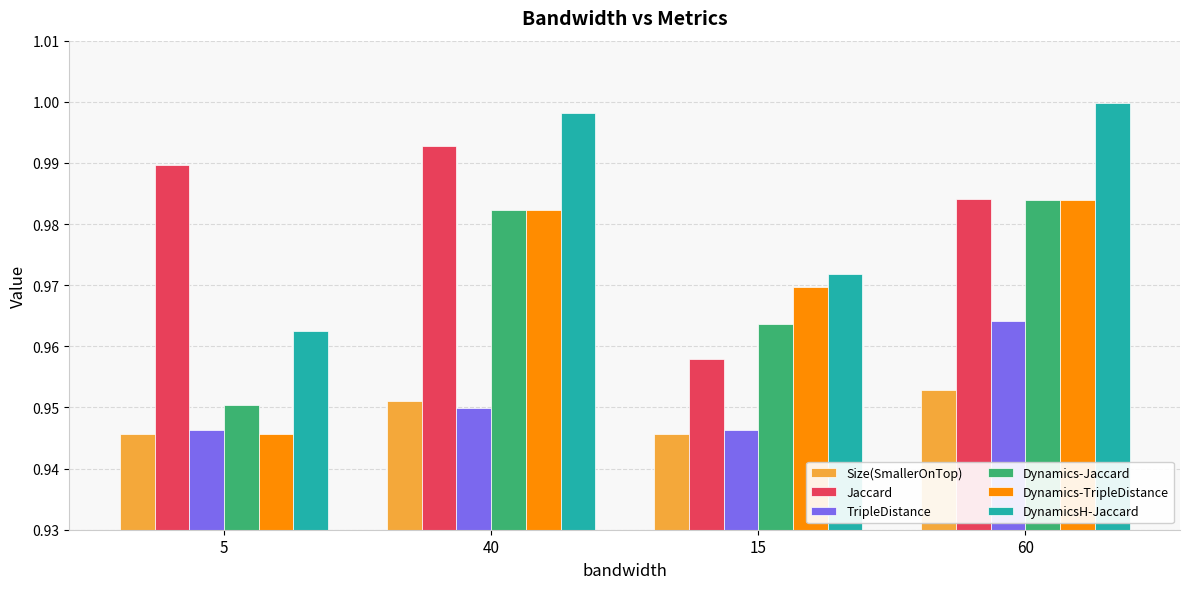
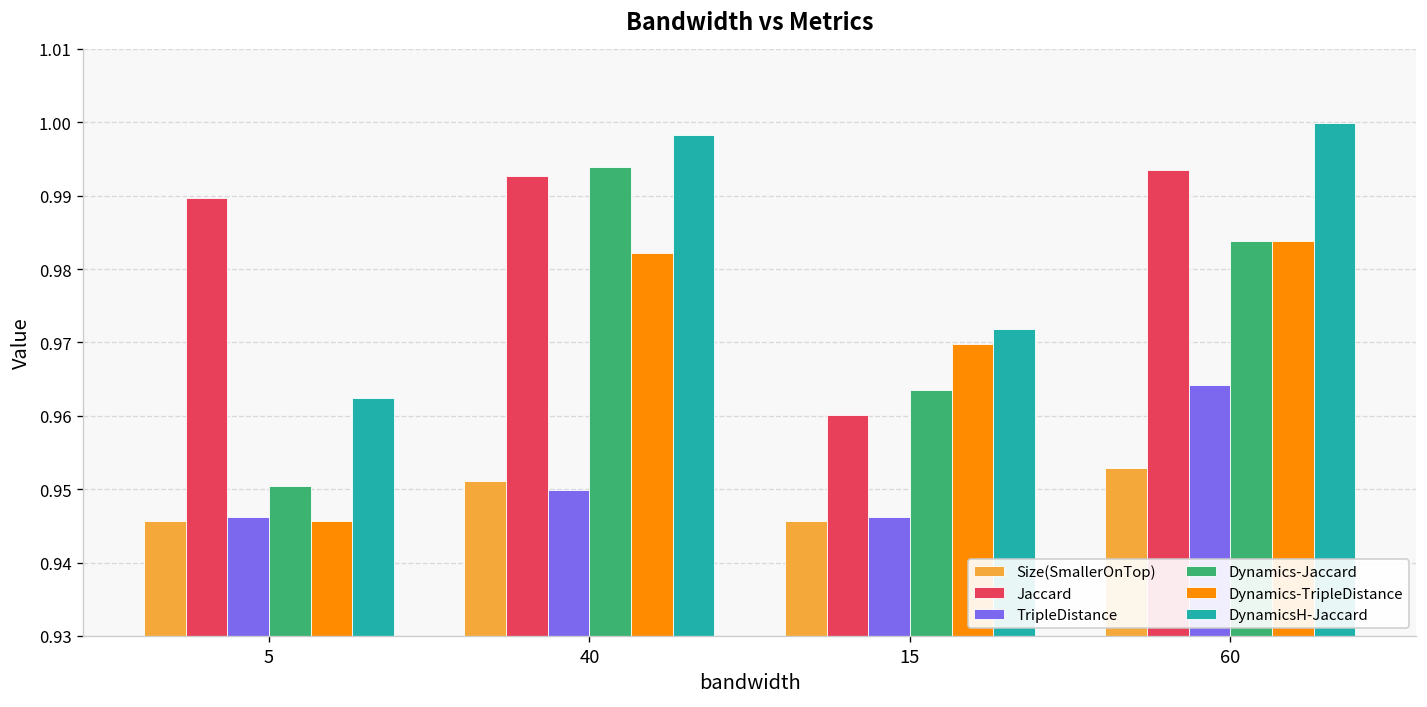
  {
    "Size(SmallerOnTop)": {
      "5": 0.946,
      "40": 0.951,
      "15": 0.946,
      "60": 0.953
    },
    "Jaccard": {
      "5": 0.990,
      "40": 0.993,
-     "15": 0.958,
-     "60": 0.984
+     "15": 0.960,
+     "60": 0.993
    },
    "TripleDistance": {
      "5": 0.946,
      "40": 0.950,
      "15": 0.946,
      "60": 0.964
    },
    "Dynamics-Jaccard": {
      "5": 0.950,
-     "40": 0.982,
+     "40": 0.994,
      "15": 0.964,
      "60": 0.984
    },
    "Dynamics-TripleDistance": {
      "5": 0.946,
      "40": 0.982,
      "15": 0.970,
      "60": 0.984
    },
    "DynamicsH-Jaccard": {
      "5": 0.962,
      "40": 0.998,
      "15": 0.972,
      "60": 1.000
    }
  }
